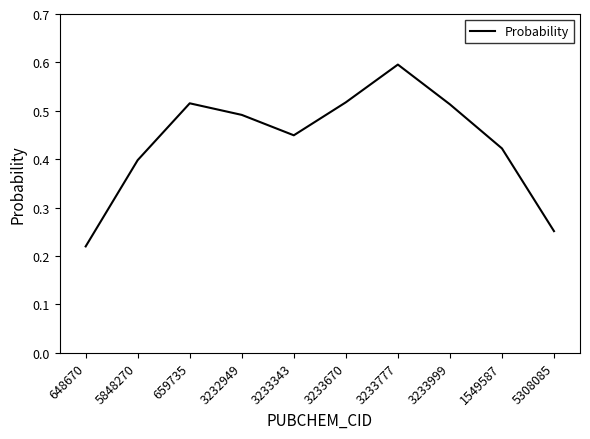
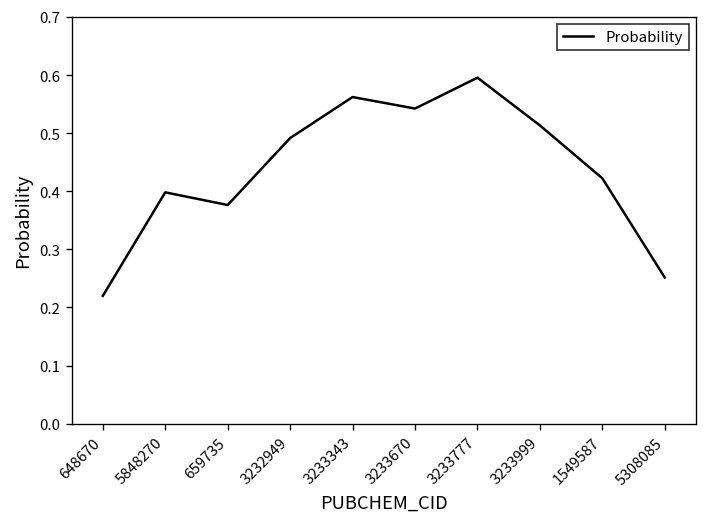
  {
    "648670": 0.22,
    "5848270": 0.40,
-   "659735": 0.52,
+   "659735": 0.38,
    "3232949": 0.49,
-   "3233343": 0.45,
-   "3233670": 0.52,
+   "3233343": 0.56,
+   "3233670": 0.54,
    "3233777": 0.60,
    "3233999": 0.51,
    "1549587": 0.42,
    "5308085": 0.25
  }
